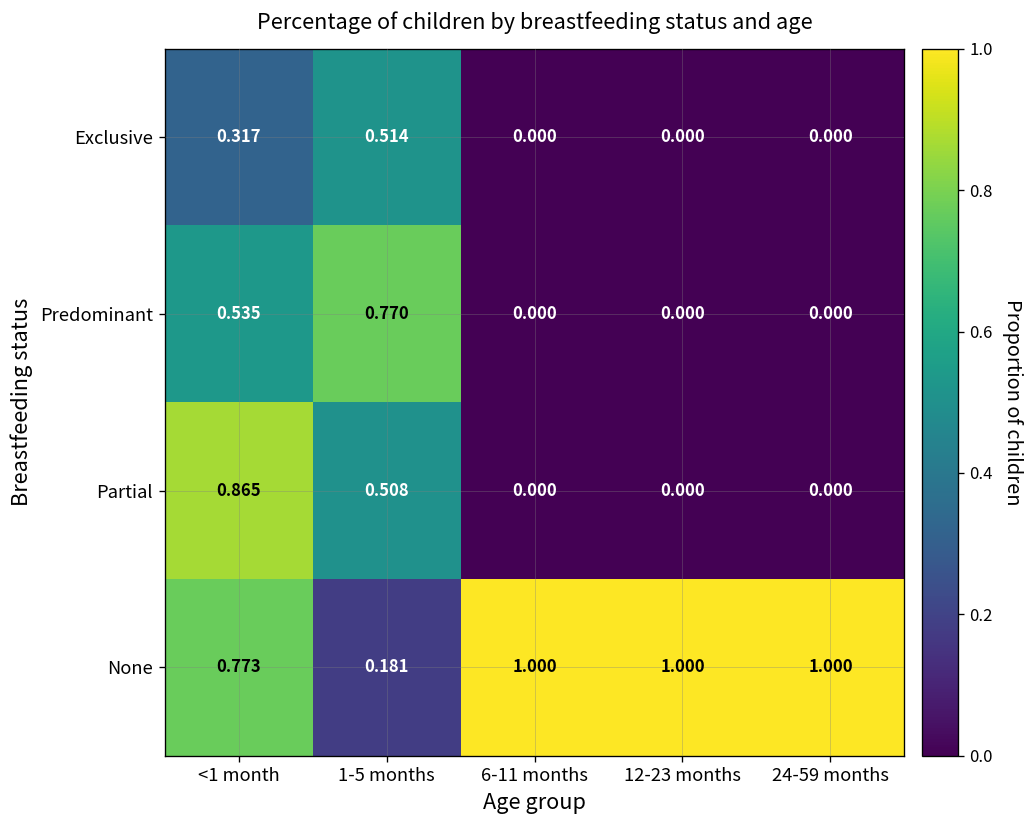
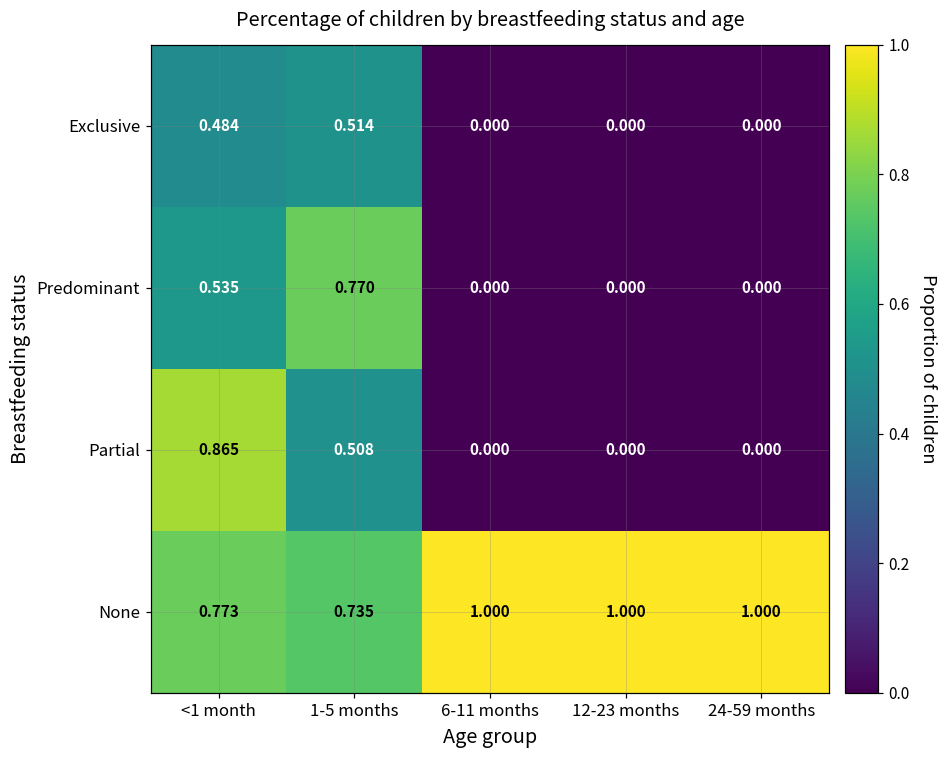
  {
    "Exclusive": {
-     "<1 month": 0.317,
+     "<1 month": 0.484,
      "1-5 months": 0.514,
      "6-11 months": 0.000,
      "12-23 months": 0.000,
      "24-59 months": 0.000
    },
    "Predominant": {
      "<1 month": 0.535,
      "1-5 months": 0.770,
      "6-11 months": 0.000,
      "12-23 months": 0.000,
      "24-59 months": 0.000
    },
    "Partial": {
      "<1 month": 0.865,
      "1-5 months": 0.508,
      "6-11 months": 0.000,
      "12-23 months": 0.000,
      "24-59 months": 0.000
    },
    "None": {
      "<1 month": 0.773,
-     "1-5 months": 0.181,
+     "1-5 months": 0.735,
      "6-11 months": 1.000,
      "12-23 months": 1.000,
      "24-59 months": 1.000
    }
  }
